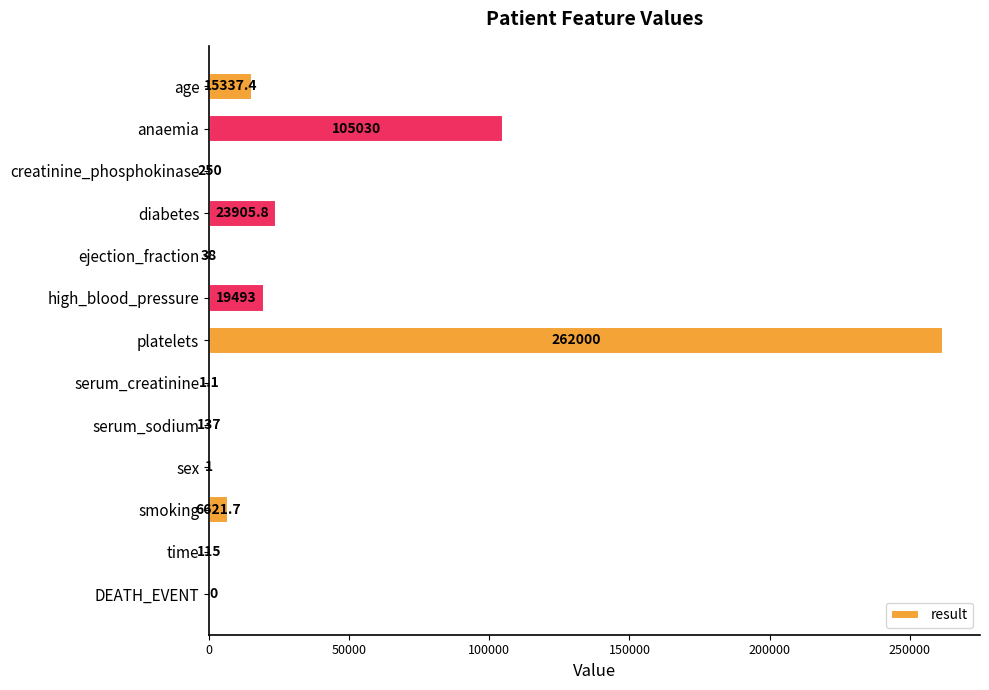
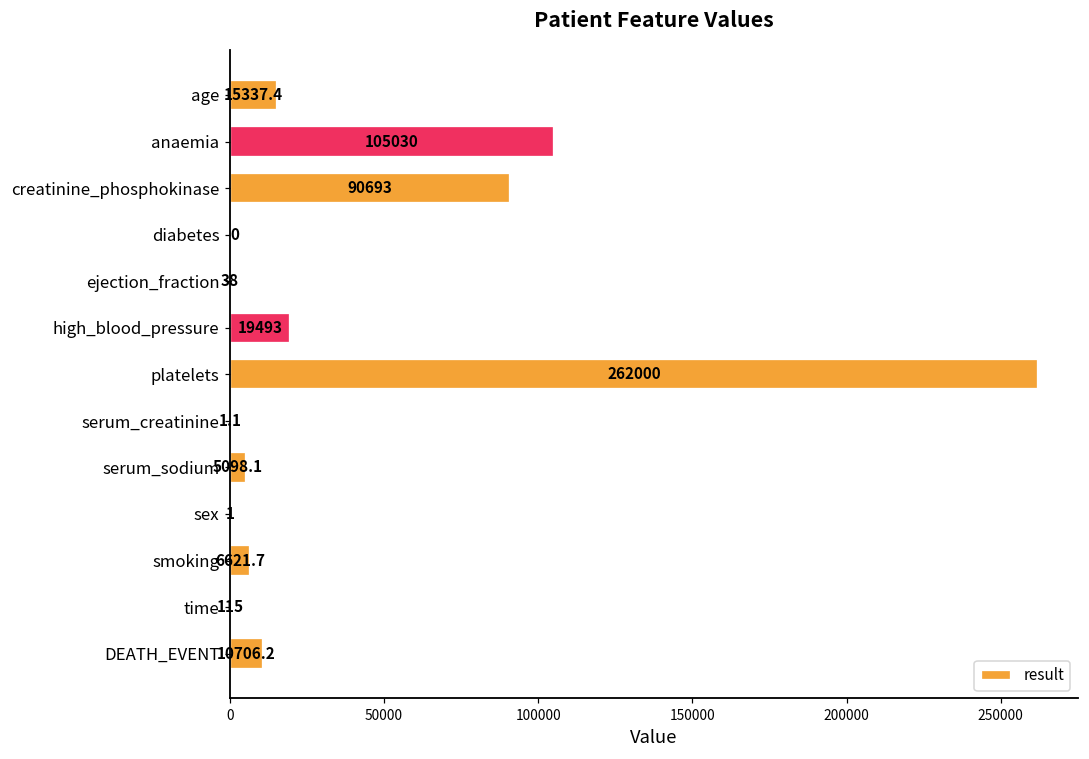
  {
    "age": 15337.4,
    "anaemia": 105030,
-   "creatinine_phosphokinase": 250,
-   "diabetes": 23905.8,
+   "creatinine_phosphokinase": 90693,
+   "diabetes": 0,
    "ejection_fraction": 38,
    "high_blood_pressure": 19493,
    "platelets": 262000,
    "serum_creatinine": 1.1,
-   "serum_sodium": 137,
+   "serum_sodium": 5098.1,
    "sex": 1,
    "smoking": 6621.7,
    "time": 115,
-   "DEATH_EVENT": 0
+   "DEATH_EVENT": 10706.2
  }
